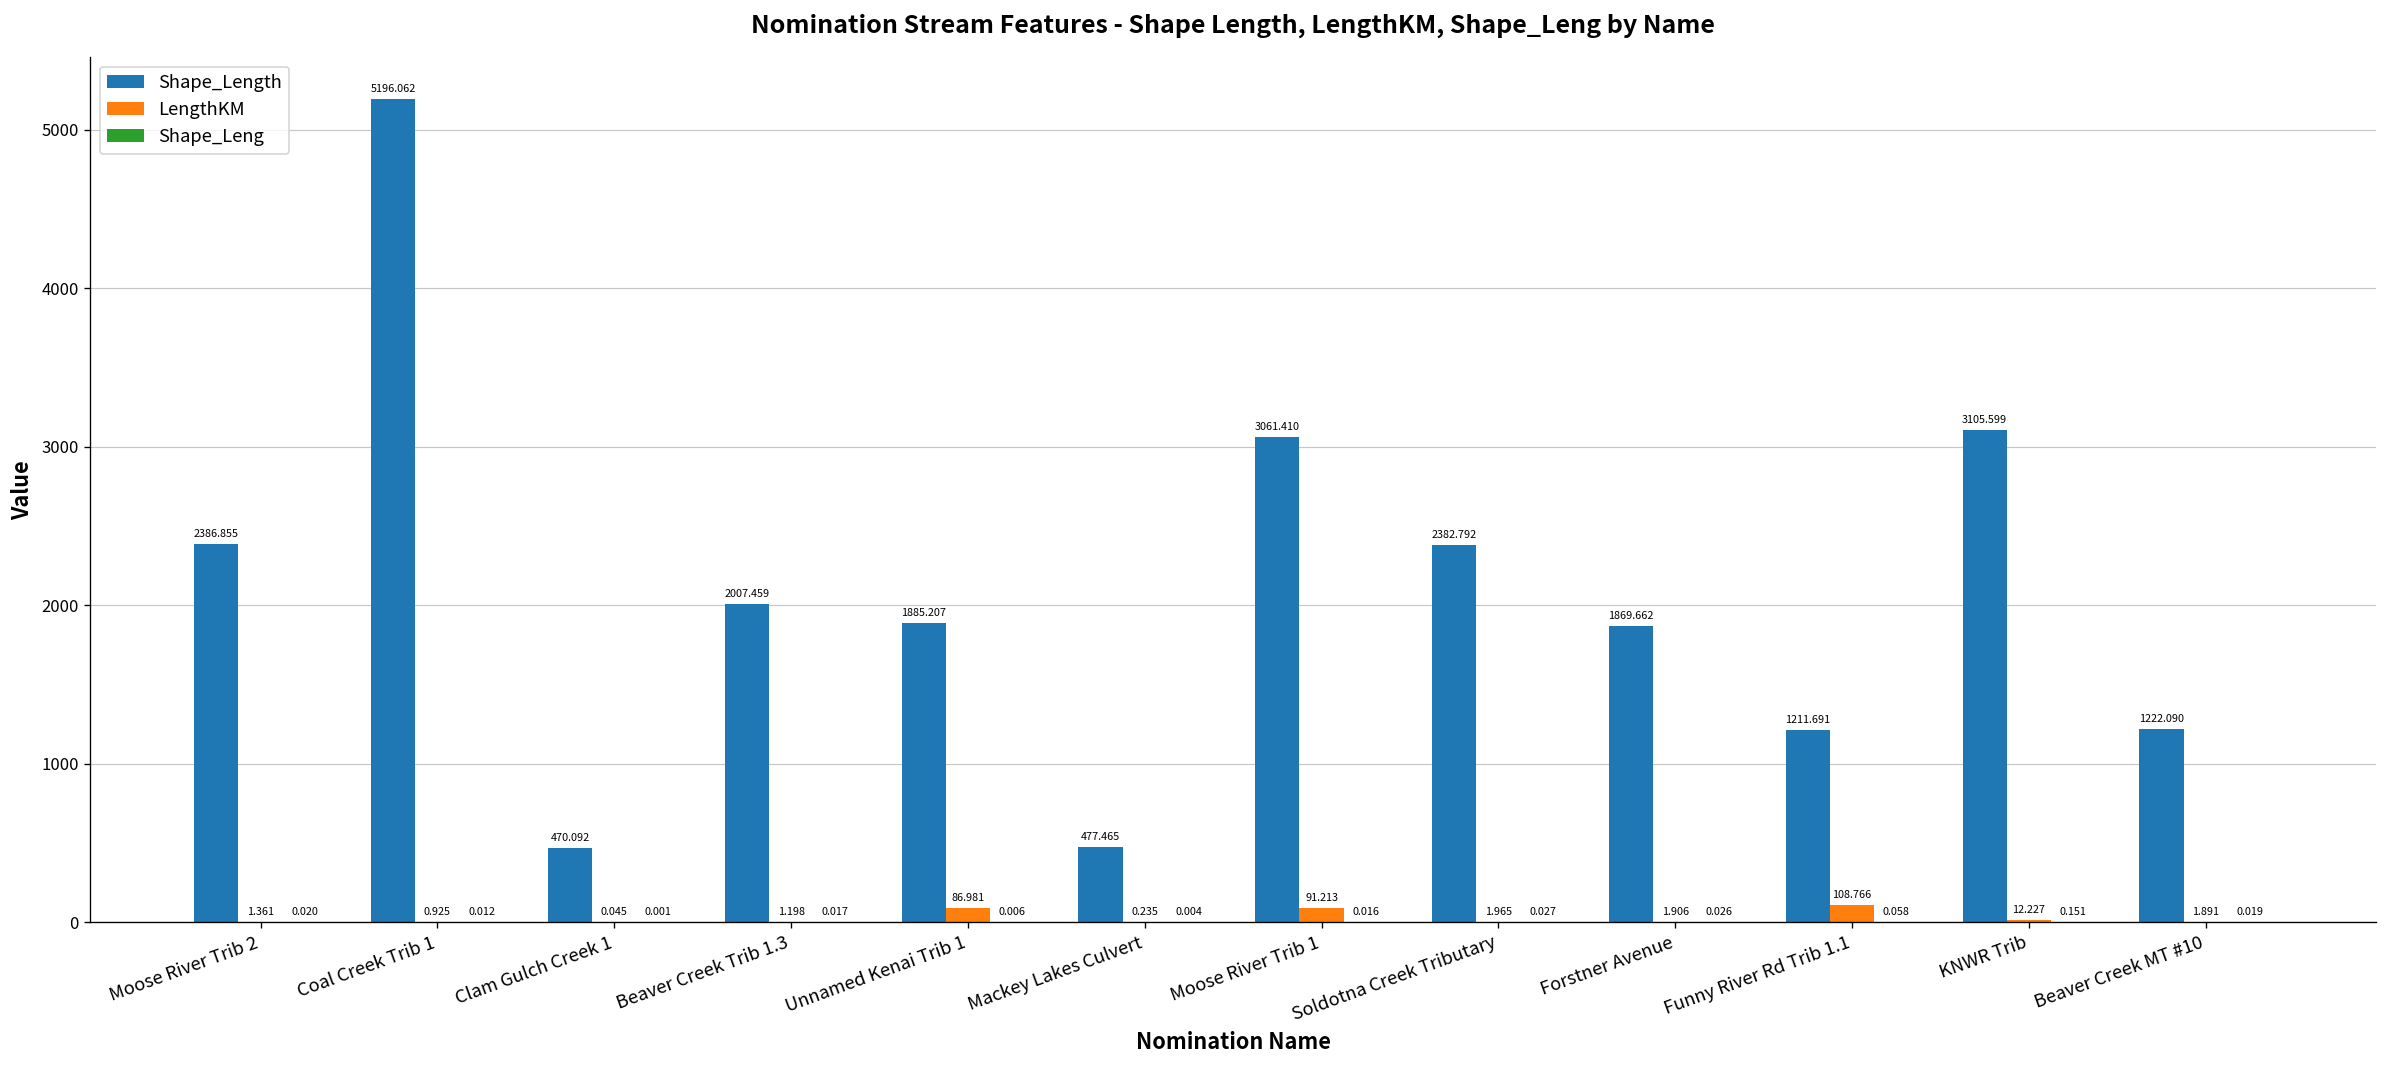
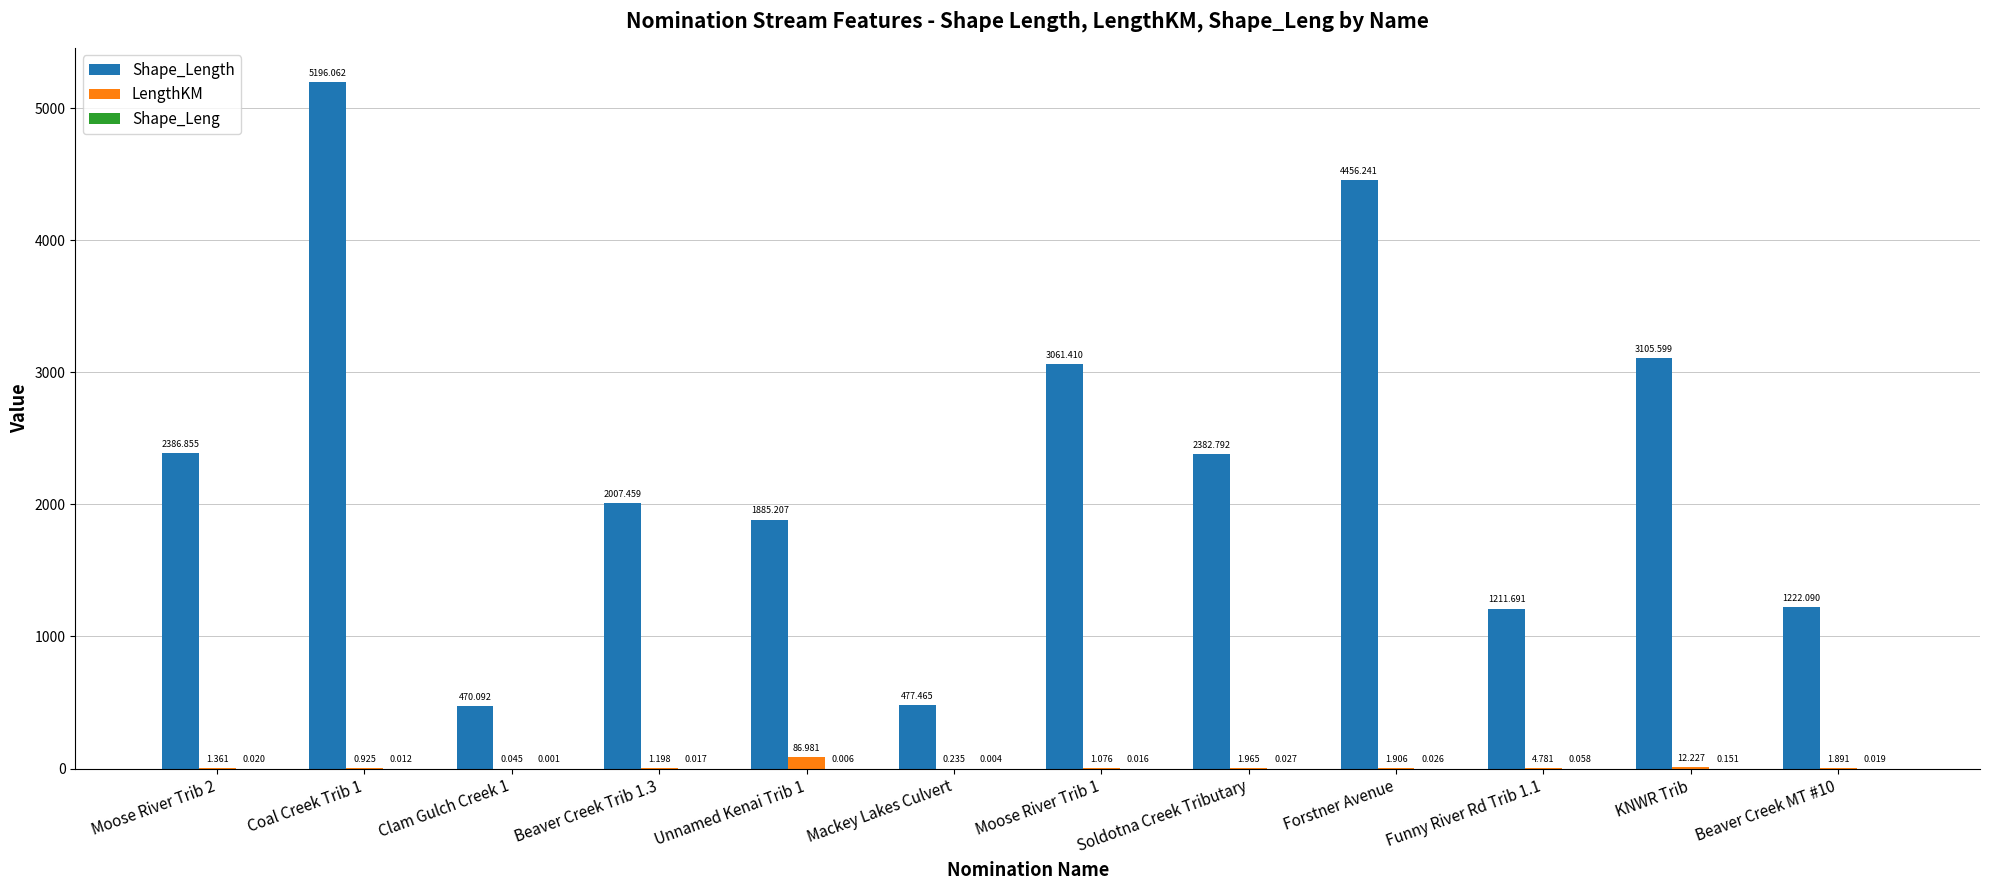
  {
    "Shape_Length": {
      "Moose River Trib 2": 2386.855,
      "Coal Creek Trib 1": 5196.062,
      "Clam Gulch Creek 1": 470.092,
      "Beaver Creek Trib 1.3": 2007.459,
      "Unnamed Kenai Trib 1": 1885.207,
      "Mackey Lakes Culvert": 477.465,
      "Moose River Trib 1": 3061.410,
      "Soldotna Creek Tributary": 2382.792,
-     "Forstner Avenue": 1869.662,
+     "Forstner Avenue": 4456.241,
      "Funny River Rd Trib 1.1": 1211.691,
      "KNWR Trib": 3105.599,
      "Beaver Creek MT #10": 1222.090
    },
    "LengthKM": {
      "Moose River Trib 2": 1.361,
      "Coal Creek Trib 1": 0.925,
      "Clam Gulch Creek 1": 0.045,
      "Beaver Creek Trib 1.3": 1.198,
      "Unnamed Kenai Trib 1": 86.981,
      "Mackey Lakes Culvert": 0.235,
-     "Moose River Trib 1": 91.213,
+     "Moose River Trib 1": 1.076,
      "Soldotna Creek Tributary": 1.965,
      "Forstner Avenue": 1.906,
-     "Funny River Rd Trib 1.1": 108.766,
+     "Funny River Rd Trib 1.1": 4.781,
      "KNWR Trib": 12.227,
      "Beaver Creek MT #10": 1.891
    },
    "Shape_Leng": {
      "Moose River Trib 2": 0.020,
      "Coal Creek Trib 1": 0.012,
      "Clam Gulch Creek 1": 0.001,
      "Beaver Creek Trib 1.3": 0.017,
      "Unnamed Kenai Trib 1": 0.006,
      "Mackey Lakes Culvert": 0.004,
      "Moose River Trib 1": 0.016,
      "Soldotna Creek Tributary": 0.027,
      "Forstner Avenue": 0.026,
      "Funny River Rd Trib 1.1": 0.058,
      "KNWR Trib": 0.151,
      "Beaver Creek MT #10": 0.019
    }
  }
